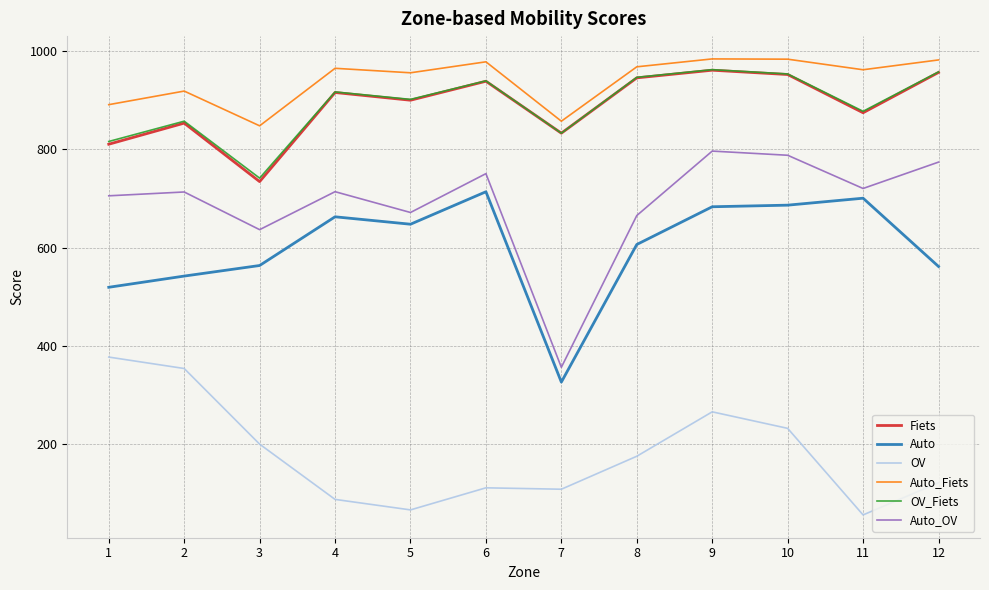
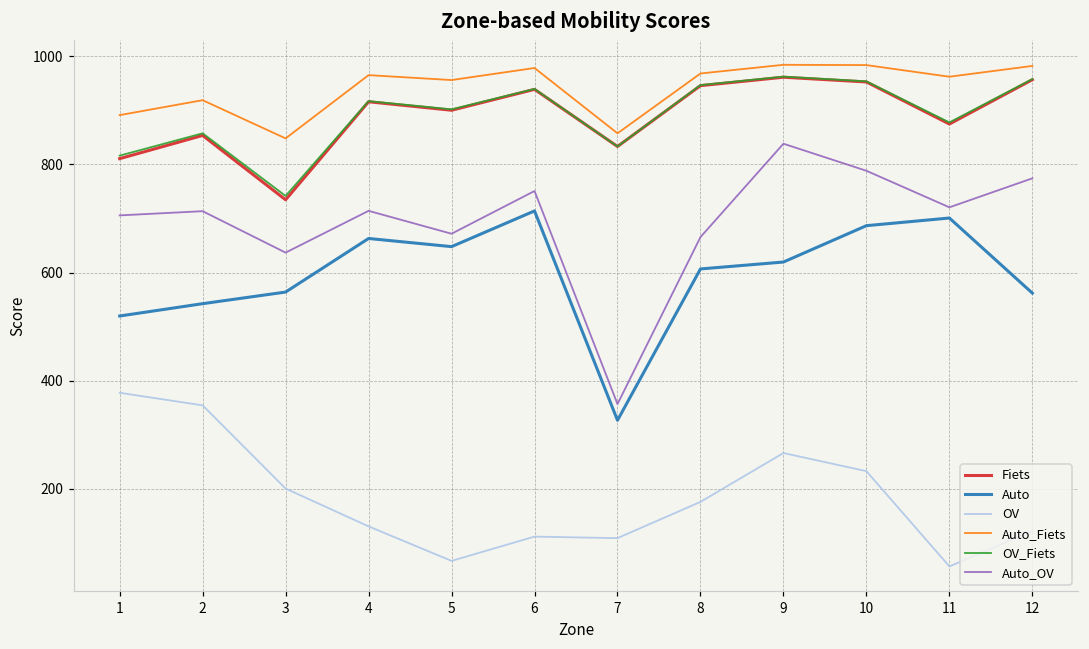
  {
    "Fiets": {
      "1": 810,
      "3": 730
    },
    "Auto": {
      "1": 520,
      "2": 540,
      "3": 560,
      "4": 660,
      "5": 650,
      "6": 710,
      "7": 330,
      "8": 610,
-     "9": 680,
+     "9": 620,
      "10": 690,
      "11": 700,
      "12": 560
    },
    "OV": {
      "1": 380,
      "2": 350,
      "3": 200,
-     "4": 90,
+     "4": 130,
      "5": 70,
      "6": 110,
      "7": 110,
      "8": 180,
      "9": 270,
      "10": 230,
      "11": 60
    },
    "Auto_Fiets": {
      "1": 890,
      "2": 920,
      "3": 850,
      "4": 970,
      "5": 960,
      "6": 980,
      "7": 860,
      "8": 970,
      "9": 980,
      "10": 980,
      "11": 960,
      "12": 980
    },
    "OV_Fiets": {
      "1": 820,
      "3": 740
    },
    "Auto_OV": {
      "1": 710,
      "2": 710,
      "3": 640,
      "4": 710,
      "5": 670,
      "6": 750,
      "7": 360,
      "8": 670,
-     "9": 800,
+     "9": 840,
      "10": 790,
      "11": 720,
      "12": 770
    }
  }
